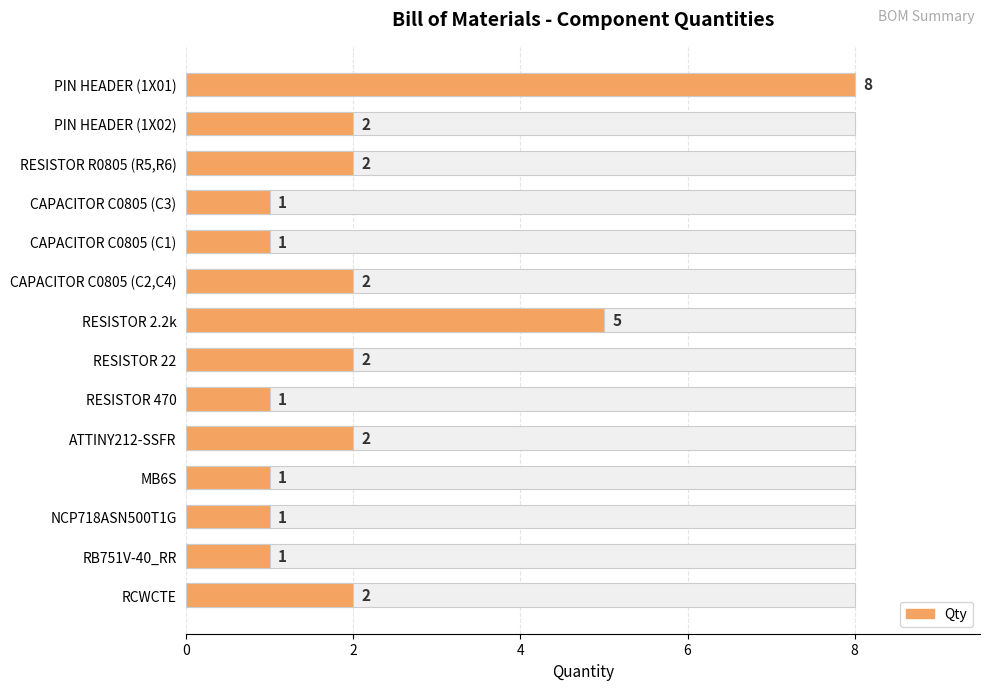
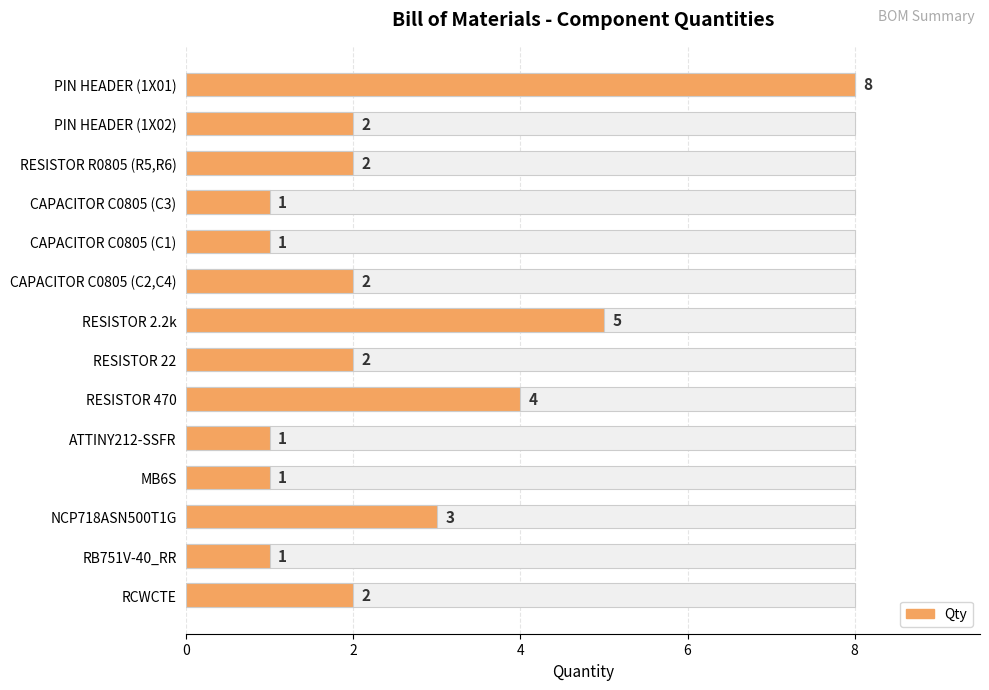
  {
    "Qty": {
      "PIN HEADER (1X01)": 8,
-     "RESISTOR 470": 1,
-     "ATTINY212-SSFR": 2,
-     "NCP718ASN500T1G": 1
+     "RESISTOR 470": 4,
+     "ATTINY212-SSFR": 1,
+     "NCP718ASN500T1G": 3
    }
  }
